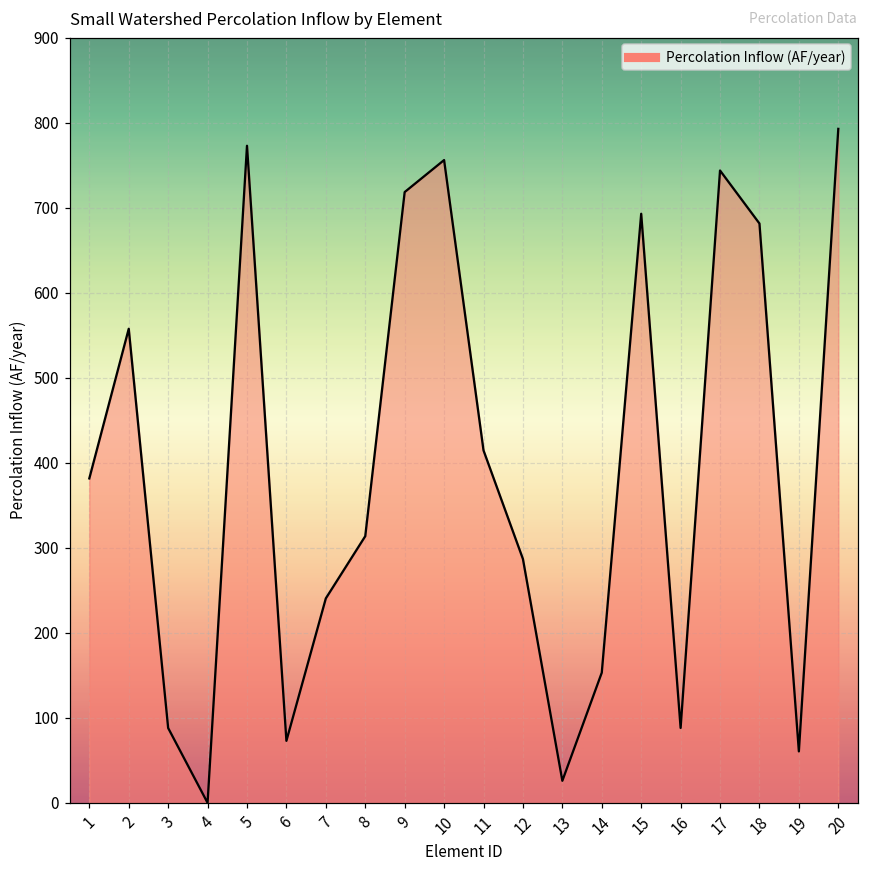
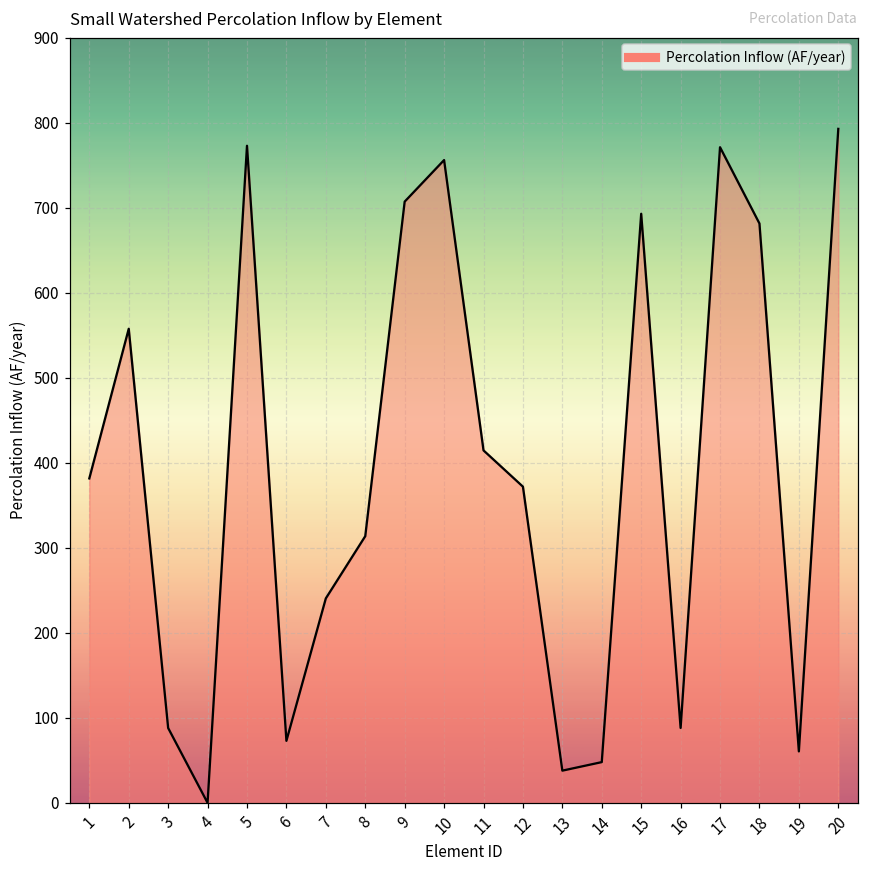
  {
    "1": 380,
    "2": 560,
    "3": 90,
    "4": 0,
    "5": 770,
    "6": 70,
    "7": 240,
    "8": 310,
-   "9": 720,
+   "9": 710,
    "10": 760,
    "11": 410,
-   "12": 290,
-   "13": 30,
-   "14": 150,
+   "12": 370,
+   "13": 40,
+   "14": 50,
    "15": 690,
    "16": 90,
-   "17": 740,
+   "17": 770,
    "18": 680,
    "19": 60,
    "20": 790
  }
